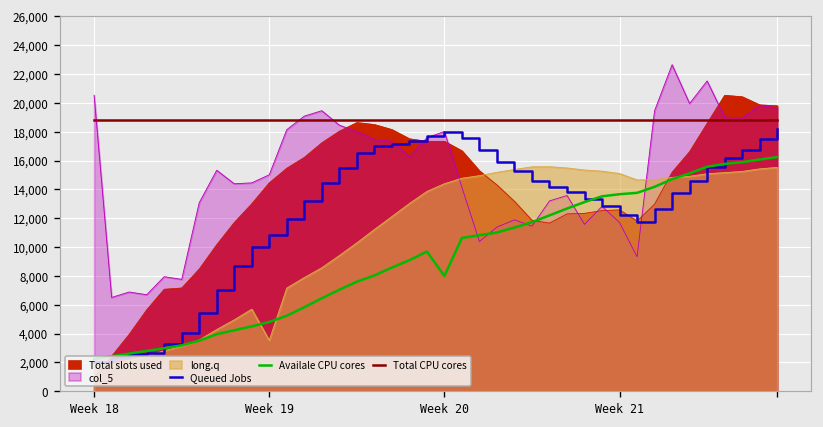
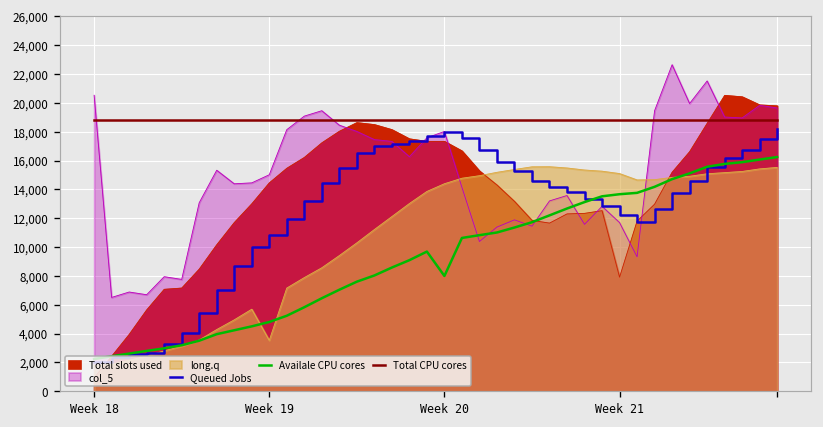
  {
    "Total slots used": {
      "Week 19": "14,500",
      "Week 20": "17,300",
-     "Week 21": "12,600"
+     "Week 21": "7,900"
    },
    "col_5": {
      "Week 18": "20,500",
      "Week 19": "15,000",
      "Week 21": "11,700"
    },
    "long.q": {
      "Week 19": "3,500",
      "Week 20": "14,400",
      "Week 21": "15,100"
    },
    "Queued Jobs": {
      "Week 19": "10,800",
      "Week 21": "12,200"
    },
    "Availale CPU cores": {
      "Week 19": "4,800",
      "Week 20": "8,000",
      "Week 21": "13,700"
    },
    "Total CPU cores": {
      "Week 18": "18,800",
      "Week 19": "18,800",
      "Week 20": "18,800",
      "Week 21": "18,800"
    }
  }
